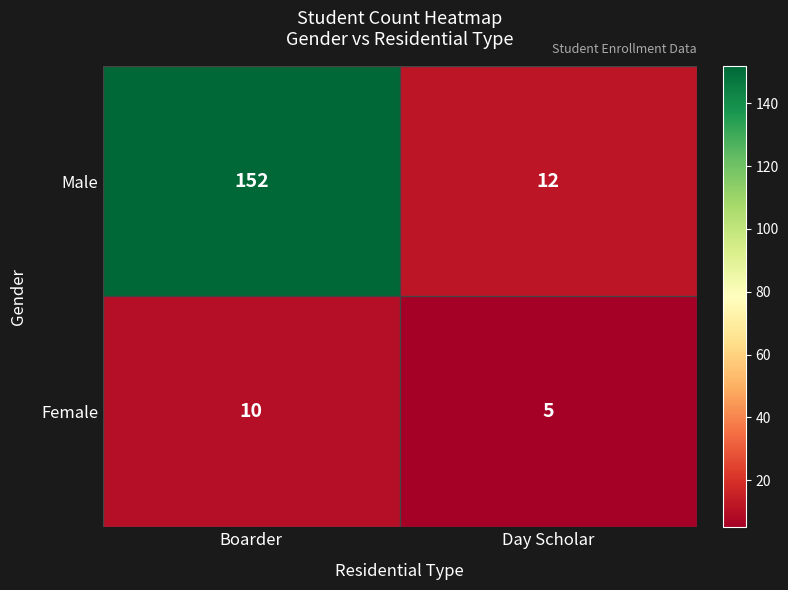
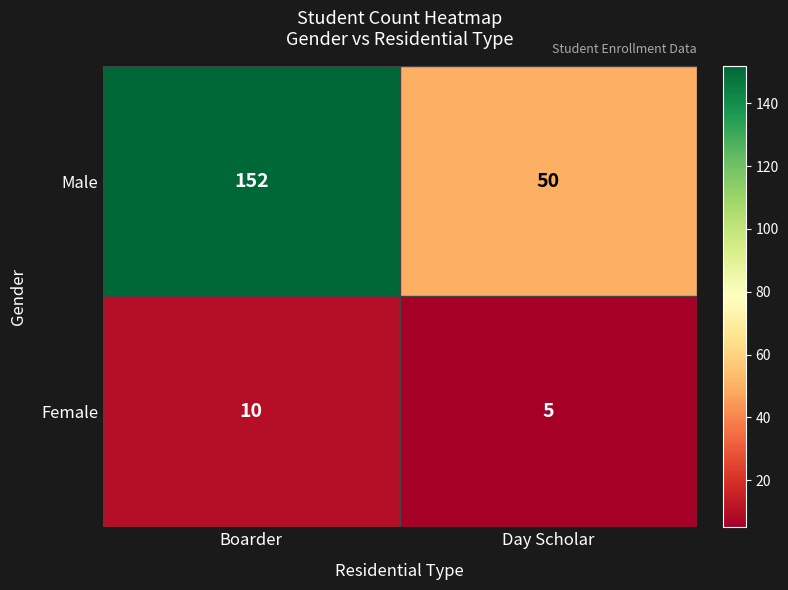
  {
    "Male": {
      "Boarder": 152,
-     "Day Scholar": 12
+     "Day Scholar": 50
    },
    "Female": {
      "Boarder": 10,
      "Day Scholar": 5
    }
  }
